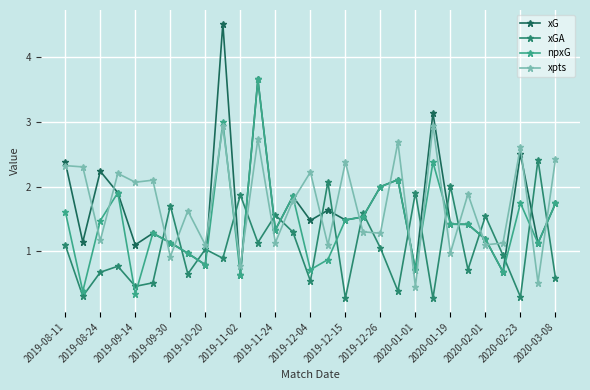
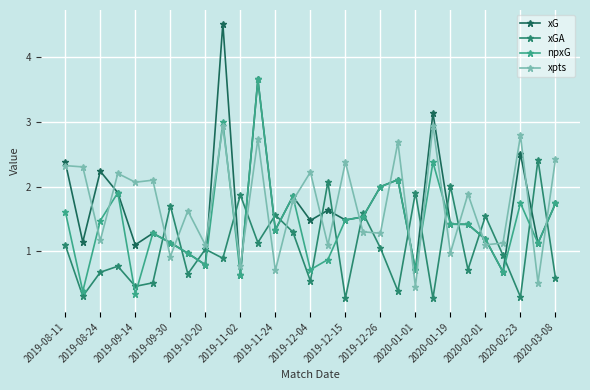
  {
    "xpts": {
      "2019-08-11": 2.3,
      "2019-08-24": 1.2,
      "2019-09-14": 2.1,
      "2019-09-30": 0.9,
      "2019-10-20": 1.1,
      "2019-11-02": 0.8,
-     "2019-11-24": 1.1,
+     "2019-11-24": 0.7,
      "2019-12-04": 2.2,
      "2019-12-15": 2.4,
      "2019-12-26": 1.3,
      "2020-01-01": 0.5,
      "2020-01-19": 1.0,
      "2020-02-01": 1.1,
-     "2020-02-23": 2.6,
+     "2020-02-23": 2.8,
      "2020-03-08": 2.4
    }
  }
